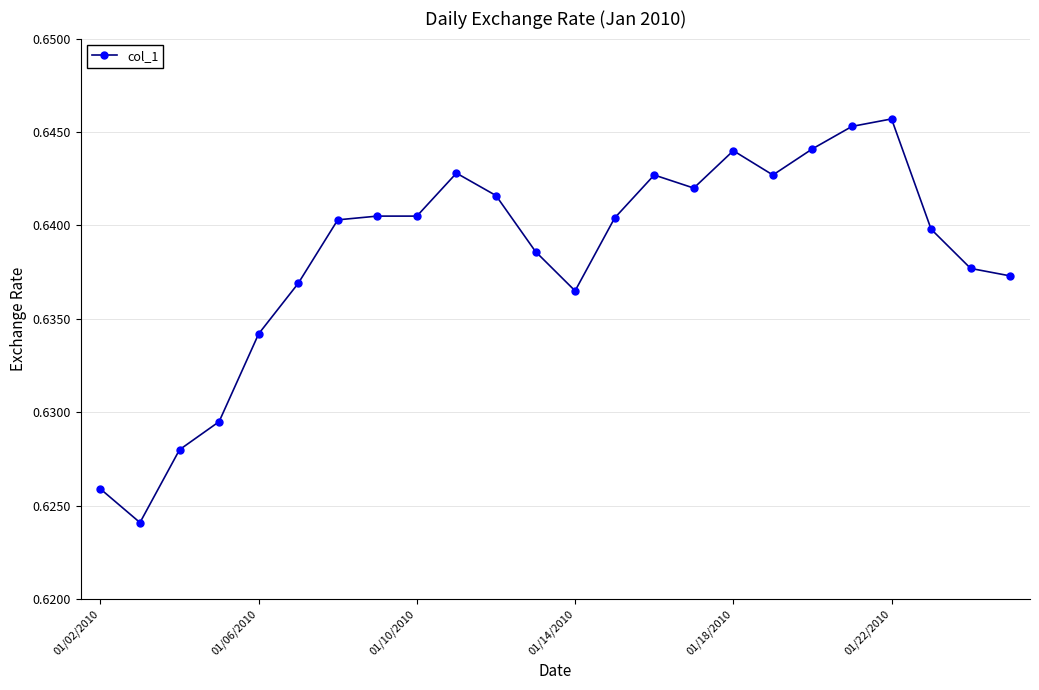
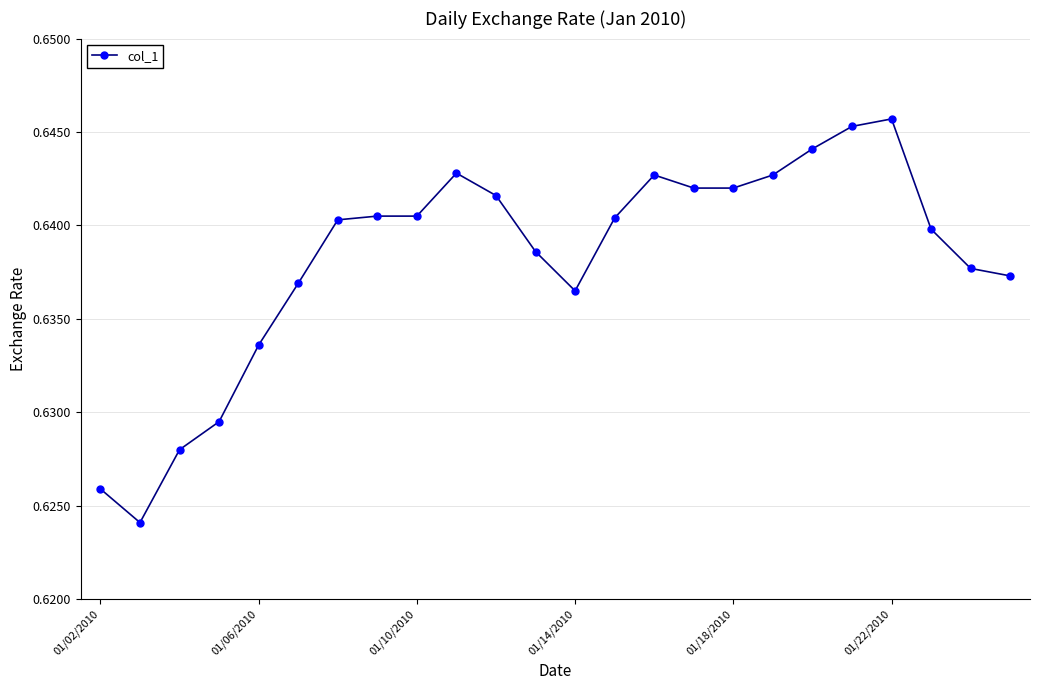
  {
    "01/02/2010": 0.6259,
-   "01/06/2010": 0.6342,
+   "01/06/2010": 0.6336,
    "01/10/2010": 0.6405,
    "01/14/2010": 0.6365,
-   "01/18/2010": 0.644,
+   "01/18/2010": 0.642,
    "01/22/2010": 0.6457
  }
